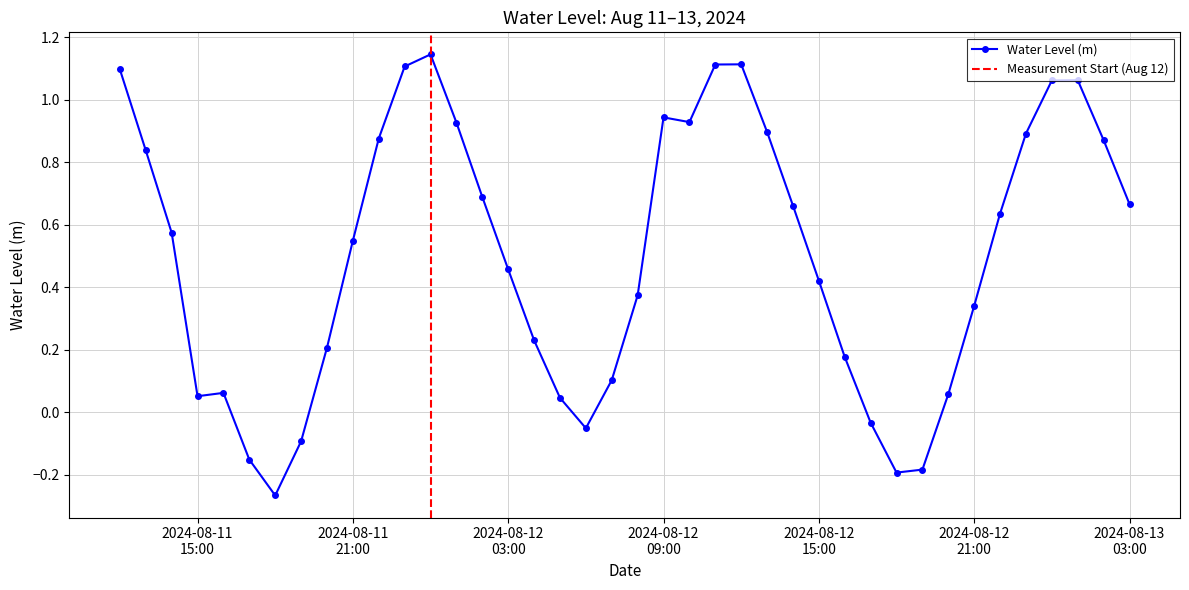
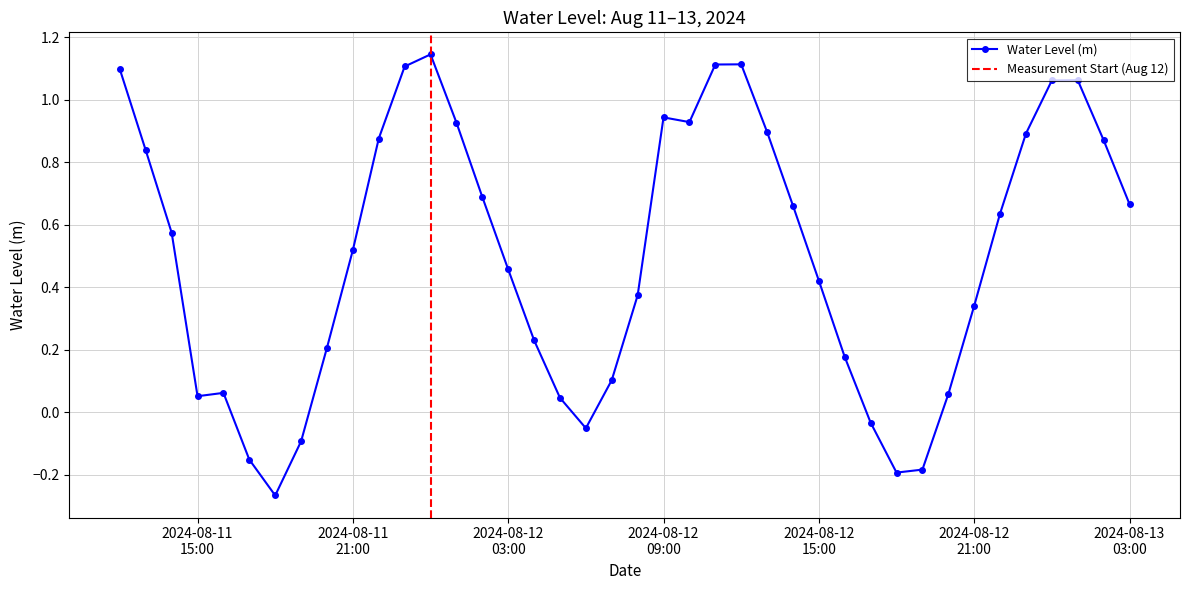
  {
    "2024-08-11 15:00": 0.05,
-   "2024-08-11 21:00": 0.55,
+   "2024-08-11 21:00": 0.52,
    "2024-08-12 03:00": 0.46,
    "2024-08-12 09:00": 0.94,
    "2024-08-12 15:00": 0.42,
    "2024-08-12 21:00": 0.34,
    "2024-08-13 03:00": 0.67
  }
